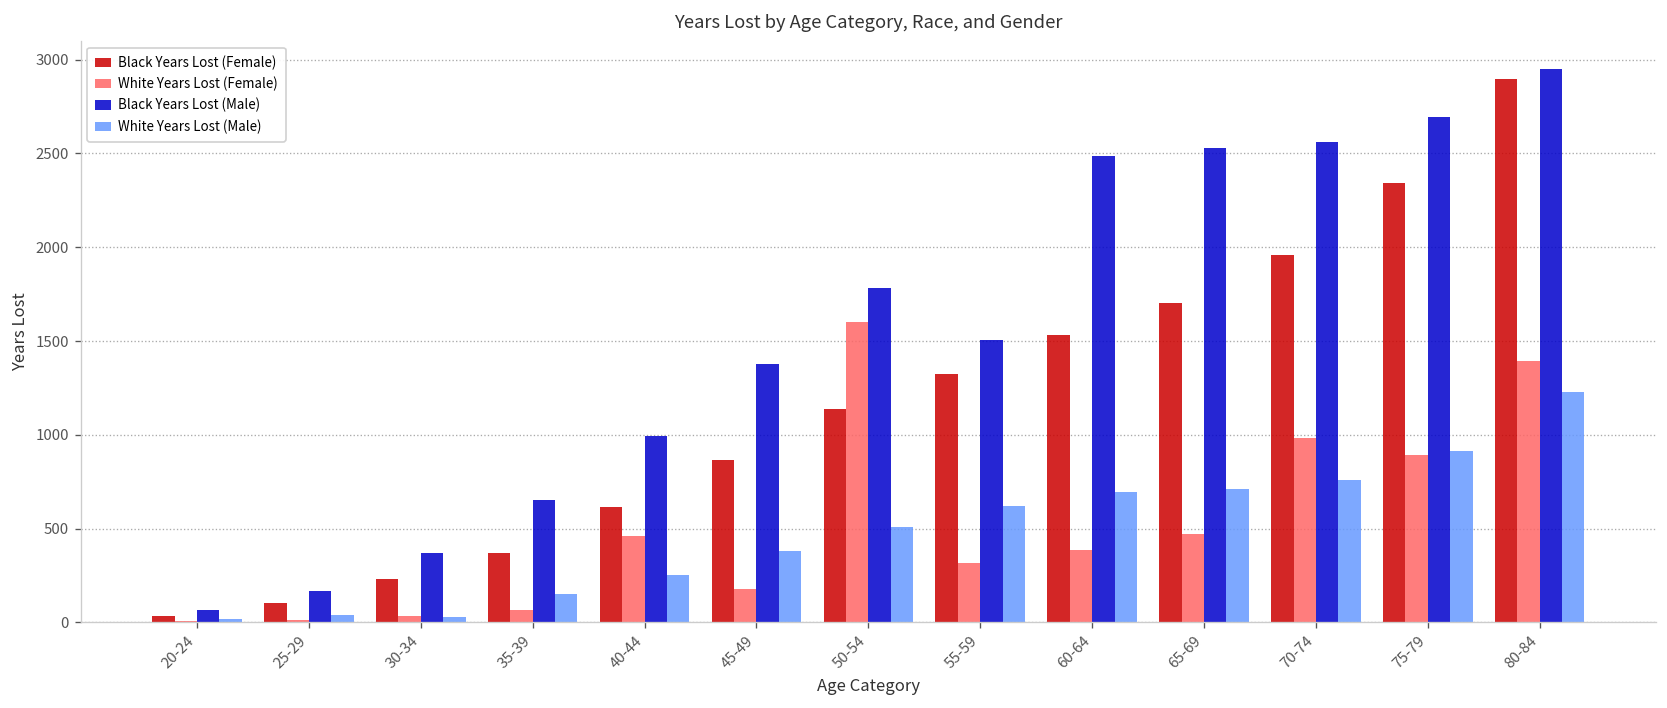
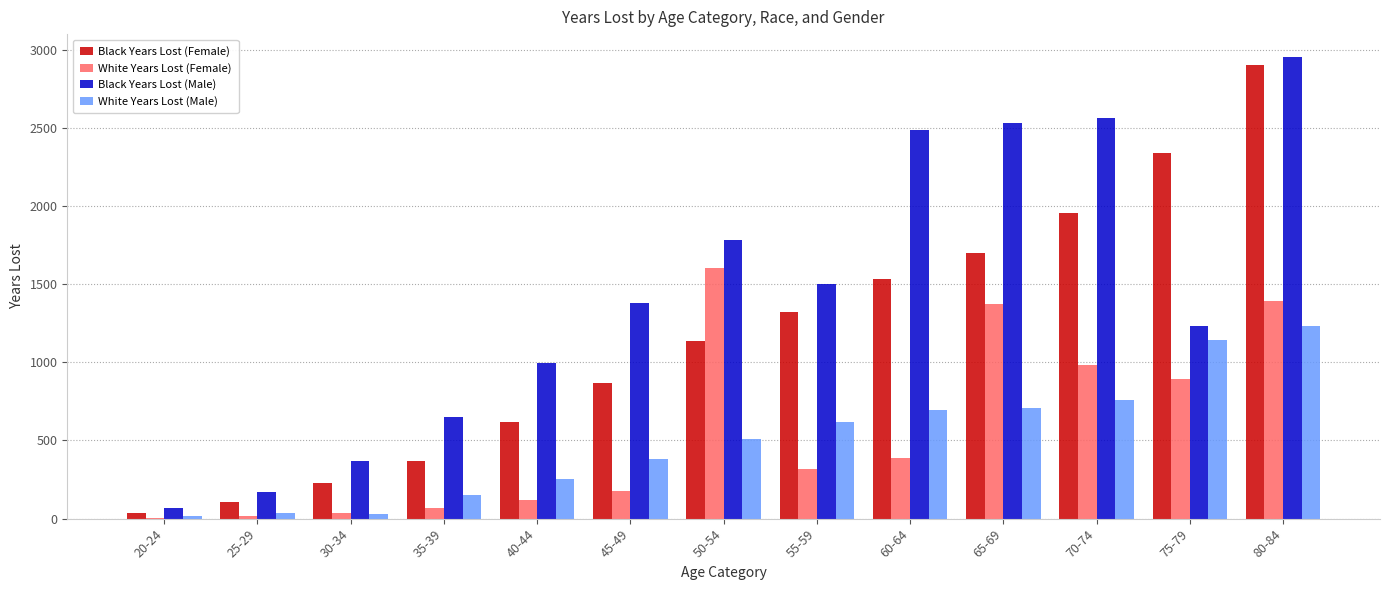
  {
    "Black Years Lost (Female)": {
      "20-24": 30,
      "25-29": 100,
      "30-34": 230,
      "35-39": 370,
      "40-44": 620,
      "45-49": 870,
      "50-54": 1140,
      "55-59": 1320,
      "60-64": 1530,
      "65-69": 1700,
      "70-74": 1960,
      "75-79": 2340,
      "80-84": 2900
    },
    "White Years Lost (Female)": {
      "30-34": 30,
      "35-39": 70,
-     "40-44": 460,
+     "40-44": 120,
      "45-49": 180,
      "50-54": 1600,
      "55-59": 310,
      "60-64": 390,
-     "65-69": 470,
+     "65-69": 1370,
      "70-74": 980,
      "75-79": 890,
      "80-84": 1390
    },
    "Black Years Lost (Male)": {
      "20-24": 70,
      "25-29": 170,
      "30-34": 370,
      "35-39": 650,
      "40-44": 1000,
      "45-49": 1380,
      "50-54": 1780,
      "55-59": 1500,
      "60-64": 2480,
      "65-69": 2530,
      "70-74": 2560,
-     "75-79": 2690,
+     "75-79": 1240,
      "80-84": 2950
    },
    "White Years Lost (Male)": {
      "25-29": 40,
      "30-34": 30,
      "35-39": 150,
      "40-44": 250,
      "45-49": 380,
      "50-54": 510,
      "55-59": 620,
      "60-64": 690,
      "65-69": 710,
      "70-74": 760,
-     "75-79": 910,
+     "75-79": 1140,
      "80-84": 1230
    }
  }
